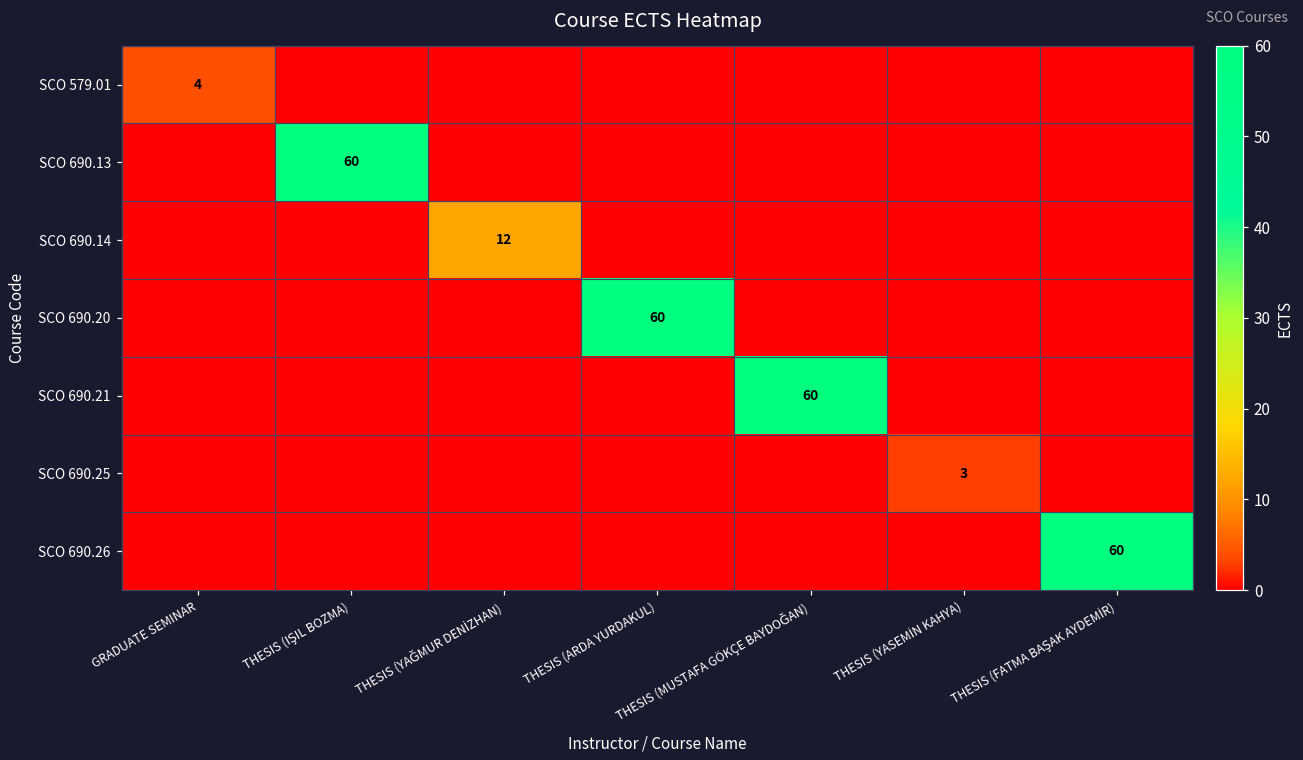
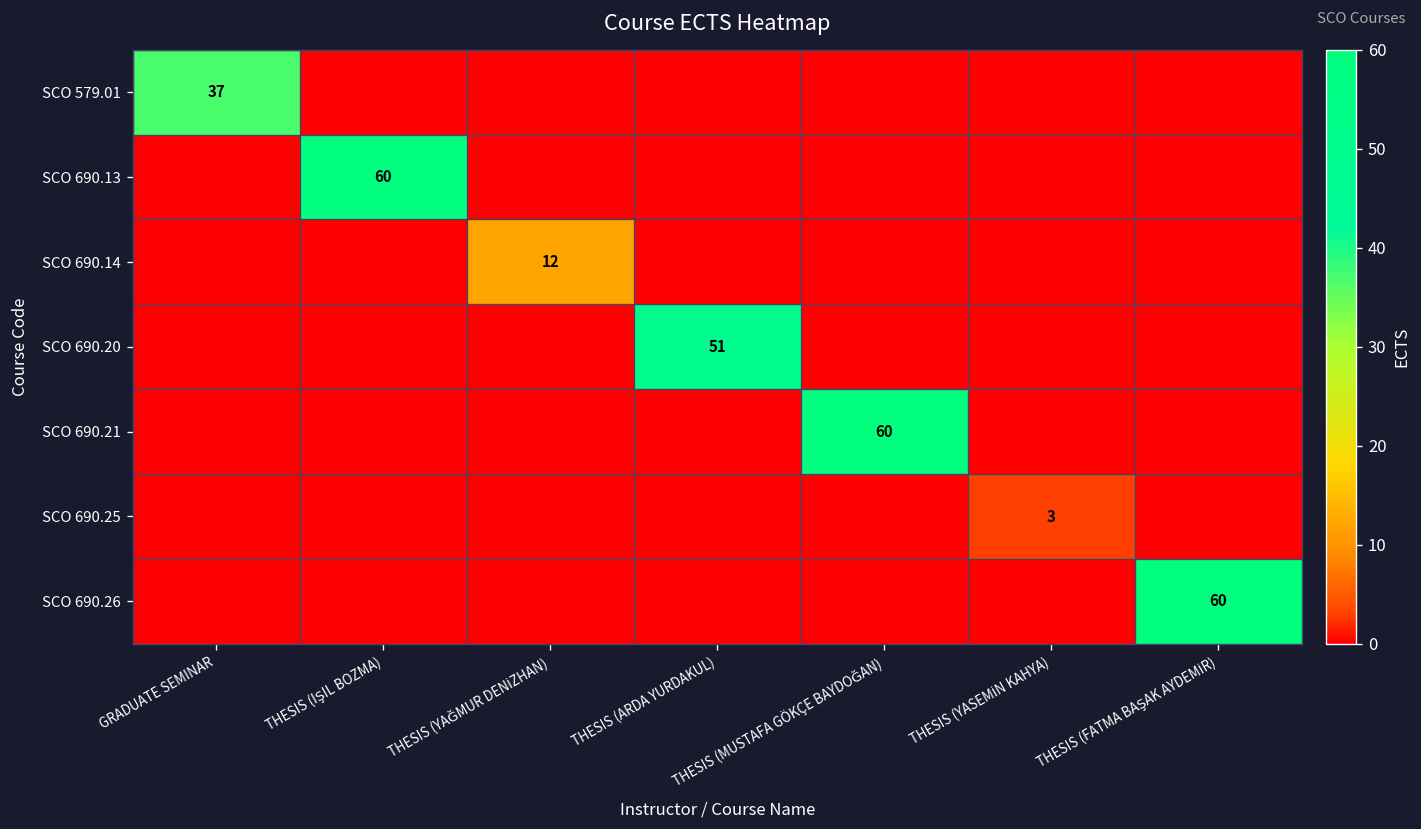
  {
    "SCO 579.01": {
-     "GRADUATE SEMINAR": 4
+     "GRADUATE SEMINAR": 37
    },
    "SCO 690.13": {
      "THESIS (IŞIL BOZMA)": 60
    },
    "SCO 690.14": {
      "THESIS (YAĞMUR DENİZHAN)": 12
    },
    "SCO 690.20": {
-     "THESIS (ARDA YURDAKUL)": 60
+     "THESIS (ARDA YURDAKUL)": 51
    },
    "SCO 690.21": {
      "THESIS (MUSTAFA GÖKÇE BAYDOĞAN)": 60
    },
    "SCO 690.25": {
      "THESIS (YASEMİN KAHYA)": 3
    },
    "SCO 690.26": {
      "THESIS (FATMA BAŞAK AYDEMİR)": 60
    }
  }
